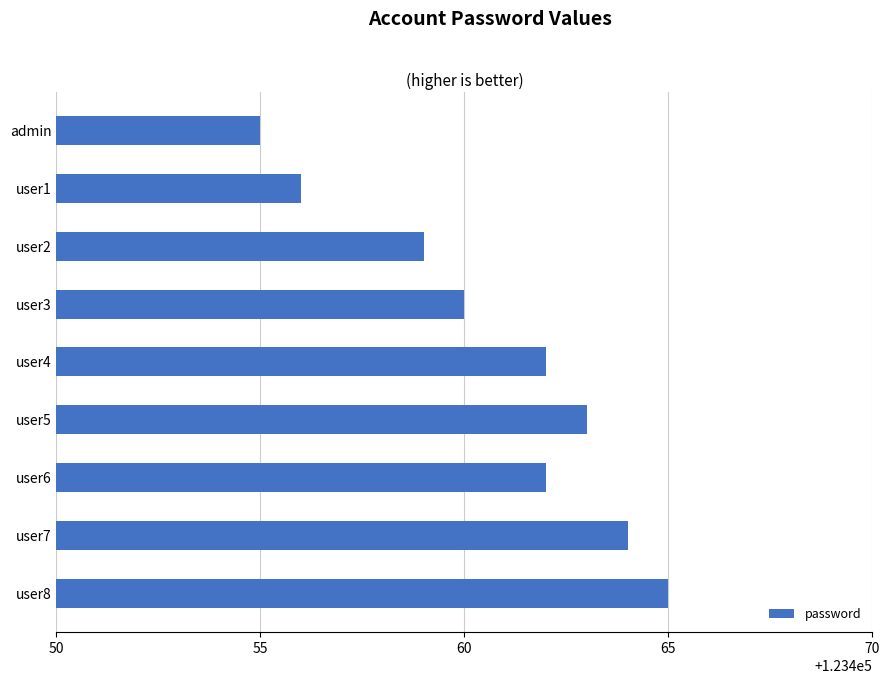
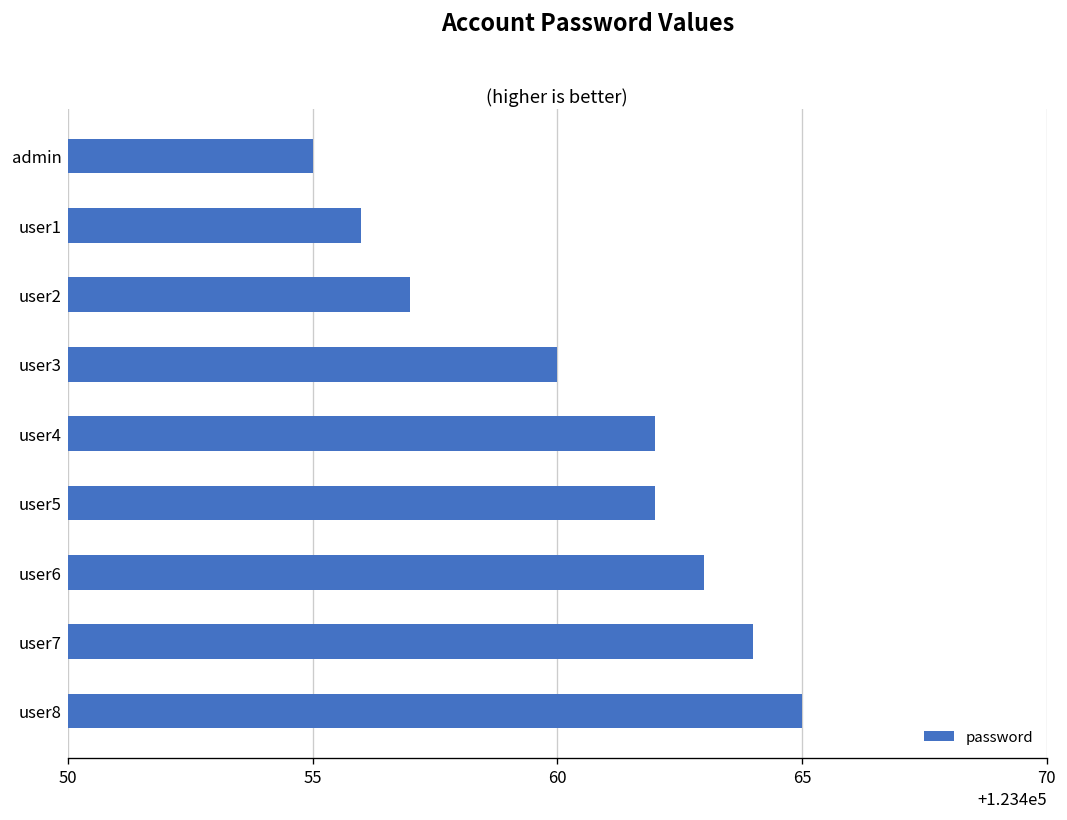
  {
    "admin": 123455,
    "user1": 123456,
-   "user2": 123459,
+   "user2": 123457,
    "user3": 123460,
    "user4": 123462,
-   "user5": 123463,
-   "user6": 123462,
+   "user5": 123462,
+   "user6": 123463,
    "user7": 123464,
    "user8": 123465
  }
